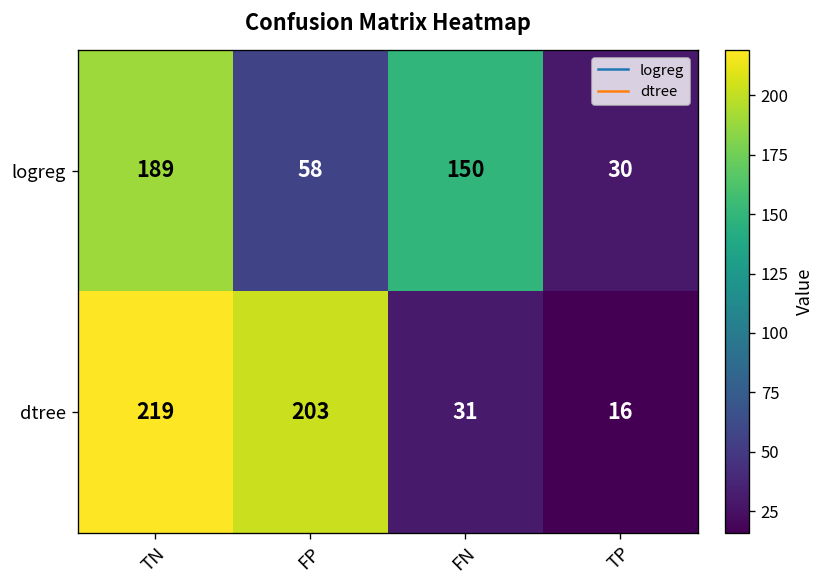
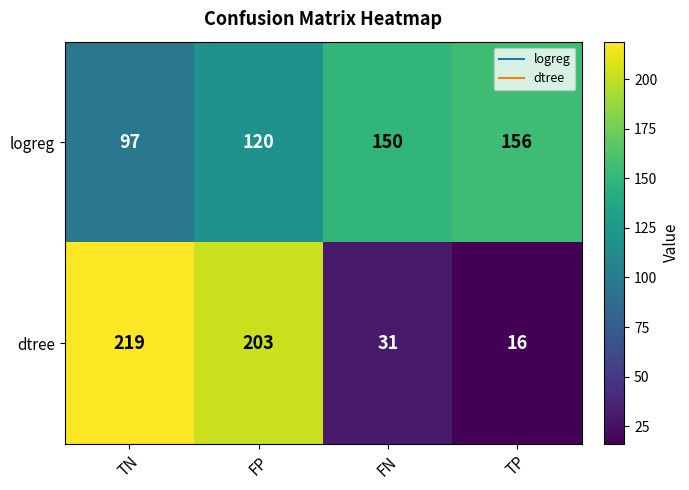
  {
    "logreg": {
-     "TN": 189,
-     "FP": 58,
+     "TN": 97,
+     "FP": 120,
      "FN": 150,
-     "TP": 30
+     "TP": 156
    },
    "dtree": {
      "TN": 219,
      "FP": 203,
      "FN": 31,
      "TP": 16
    }
  }
